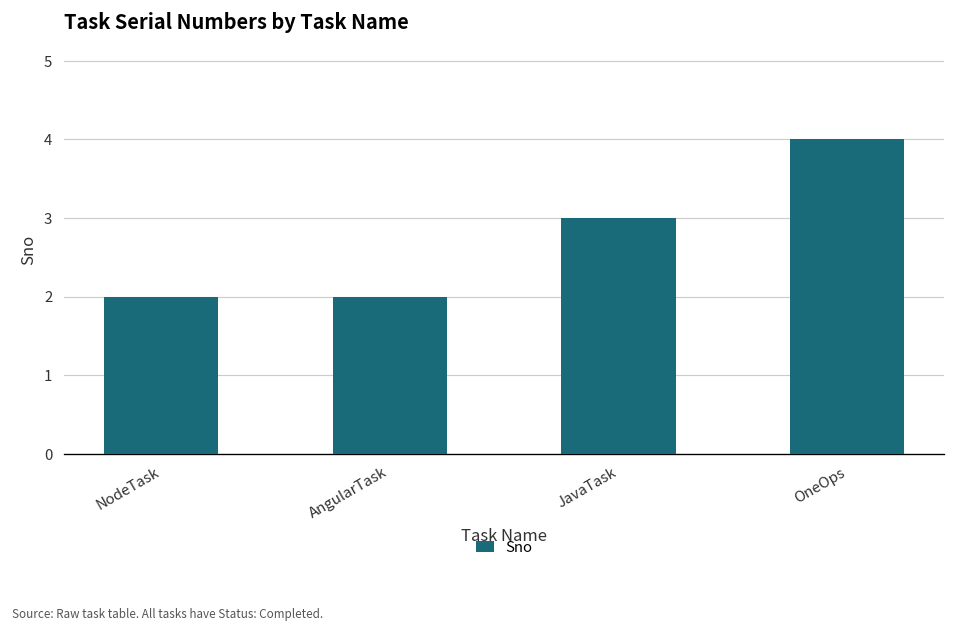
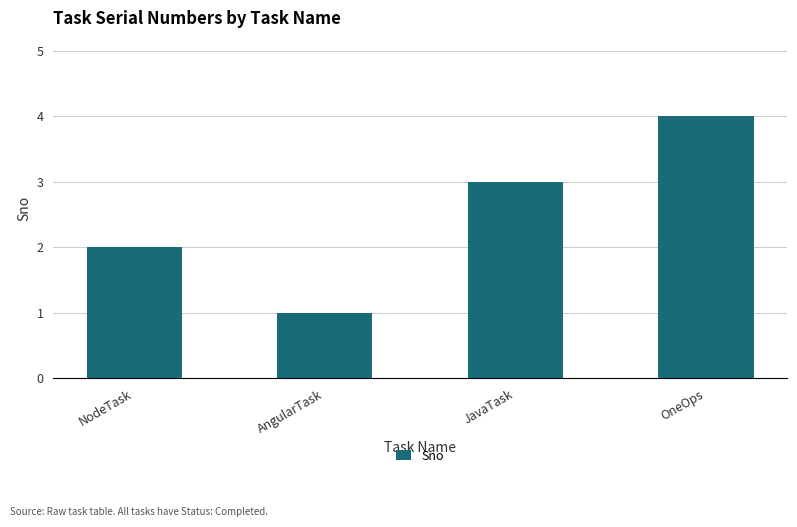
  {
    "NodeTask": 2,
-   "AngularTask": 2,
+   "AngularTask": 1,
    "JavaTask": 3,
    "OneOps": 4
  }
